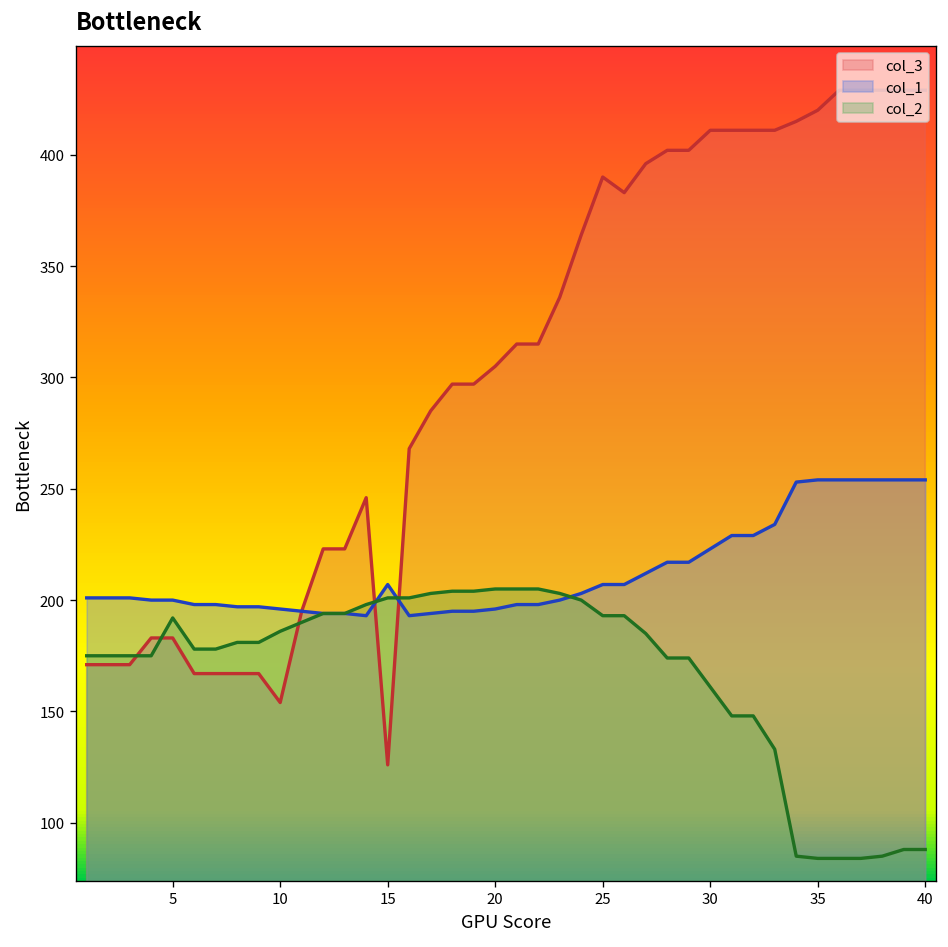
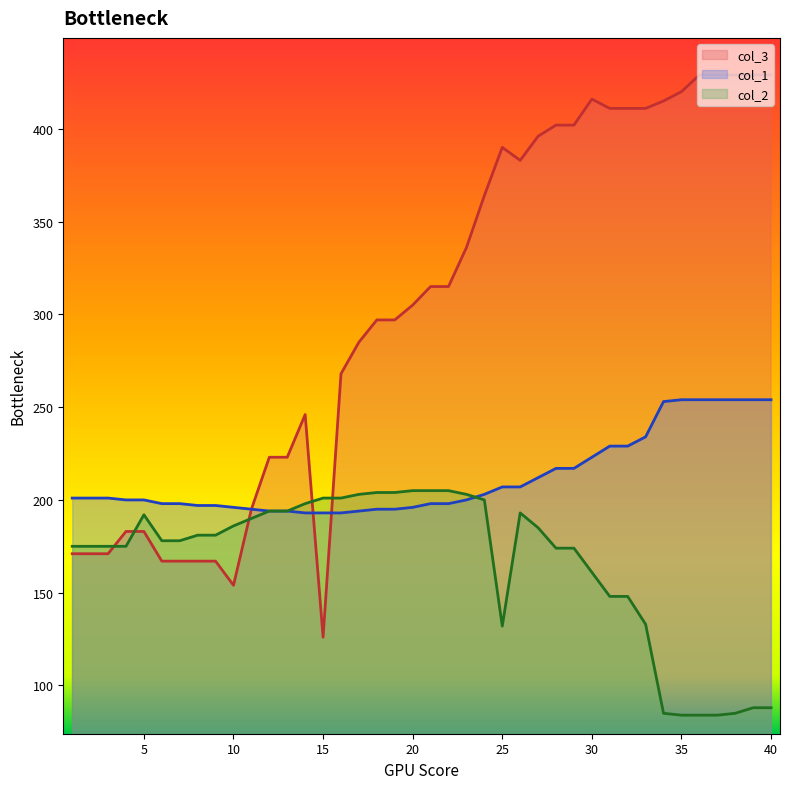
  {
    "col_3": {
      "5": 183,
      "10": 154,
      "15": 126,
      "20": 305,
      "25": 390,
-     "30": 411,
+     "30": 416,
      "35": 420
    },
    "col_1": {
      "5": 200,
      "10": 196,
-     "15": 207,
+     "15": 193,
      "20": 196,
      "25": 207,
      "30": 223,
      "35": 254,
      "40": 254
    },
    "col_2": {
      "5": 192,
      "10": 186,
      "15": 201,
      "20": 205,
-     "25": 193,
+     "25": 132,
      "30": 161,
      "35": 84,
      "40": 88
    }
  }
